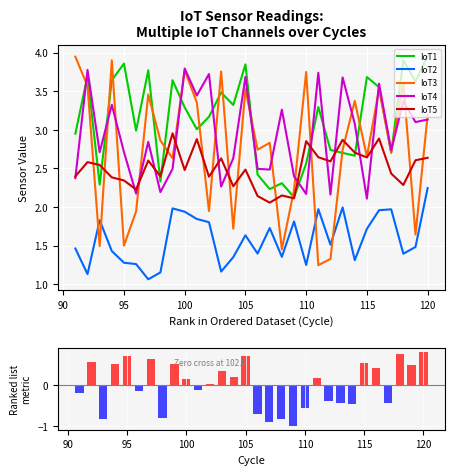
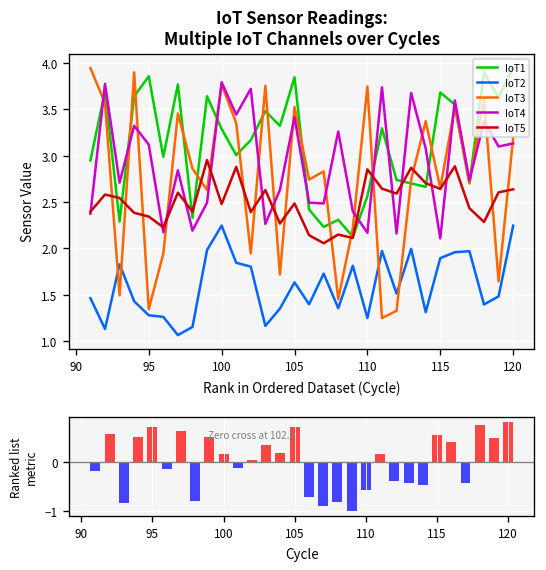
  {
    "IoT Sensor Readings: Multiple IoT Channels over Cycles": {
      "IoT1": {
        "95": 3.9,
        "100": 3.3,
        "105": 3.8,
        "110": 2.6,
        "115": 3.7
      },
      "IoT2": {
        "95": 1.3,
-       "100": 1.9,
+       "100": 2.2,
        "105": 1.6,
        "110": 1.2,
-       "115": 1.7,
+       "115": 1.9,
        "120": 2.2
      },
      "IoT3": {
-       "95": 1.5,
+       "95": 1.3,
        "105": 3.5,
        "110": 3.7
      },
      "IoT4": {
-       "95": 2.7,
-       "105": 3.7,
+       "95": 3.1,
+       "105": 3.4,
        "110": 2.2,
        "115": 2.1,
        "120": 3.1
      },
      "IoT5": {
        "95": 2.3,
        "100": 2.5,
        "105": 2.5,
        "110": 2.9,
        "120": 2.6
      }
    }
  }
